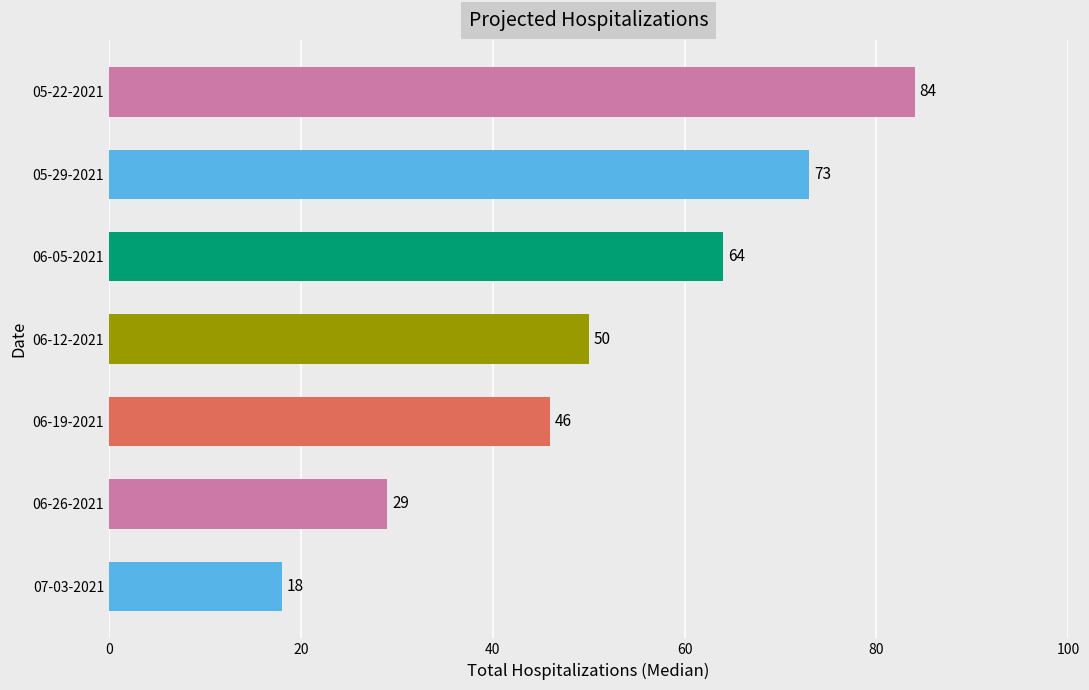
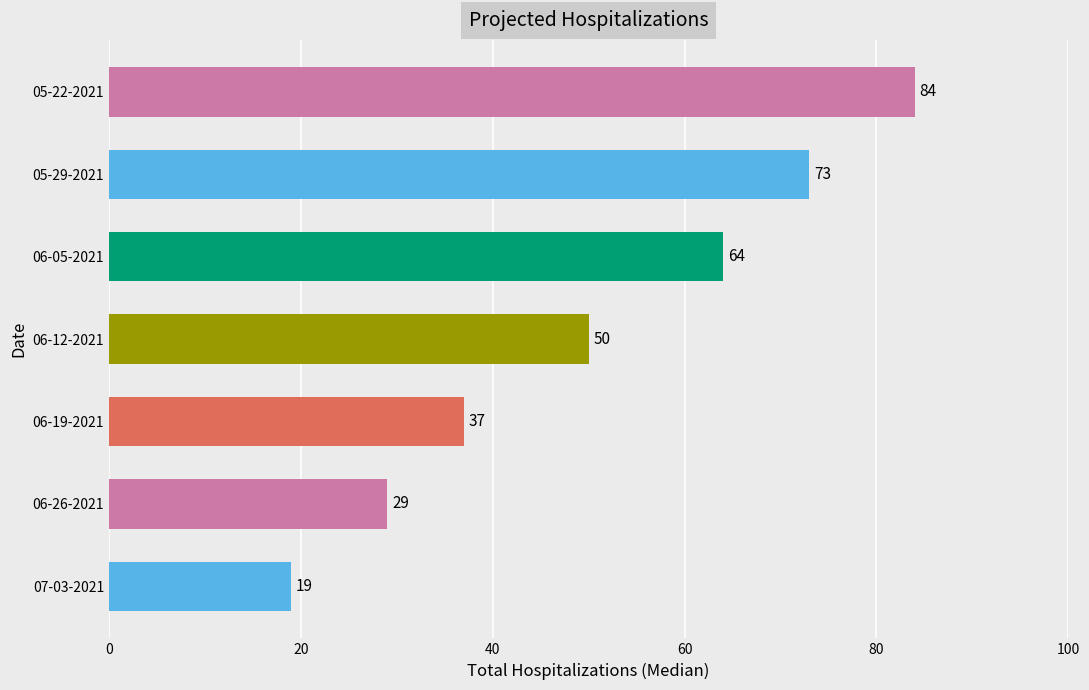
  {
    "05-22-2021": 84,
    "05-29-2021": 73,
    "06-05-2021": 64,
    "06-12-2021": 50,
-   "06-19-2021": 46,
+   "06-19-2021": 37,
    "06-26-2021": 29,
-   "07-03-2021": 18
+   "07-03-2021": 19
  }
